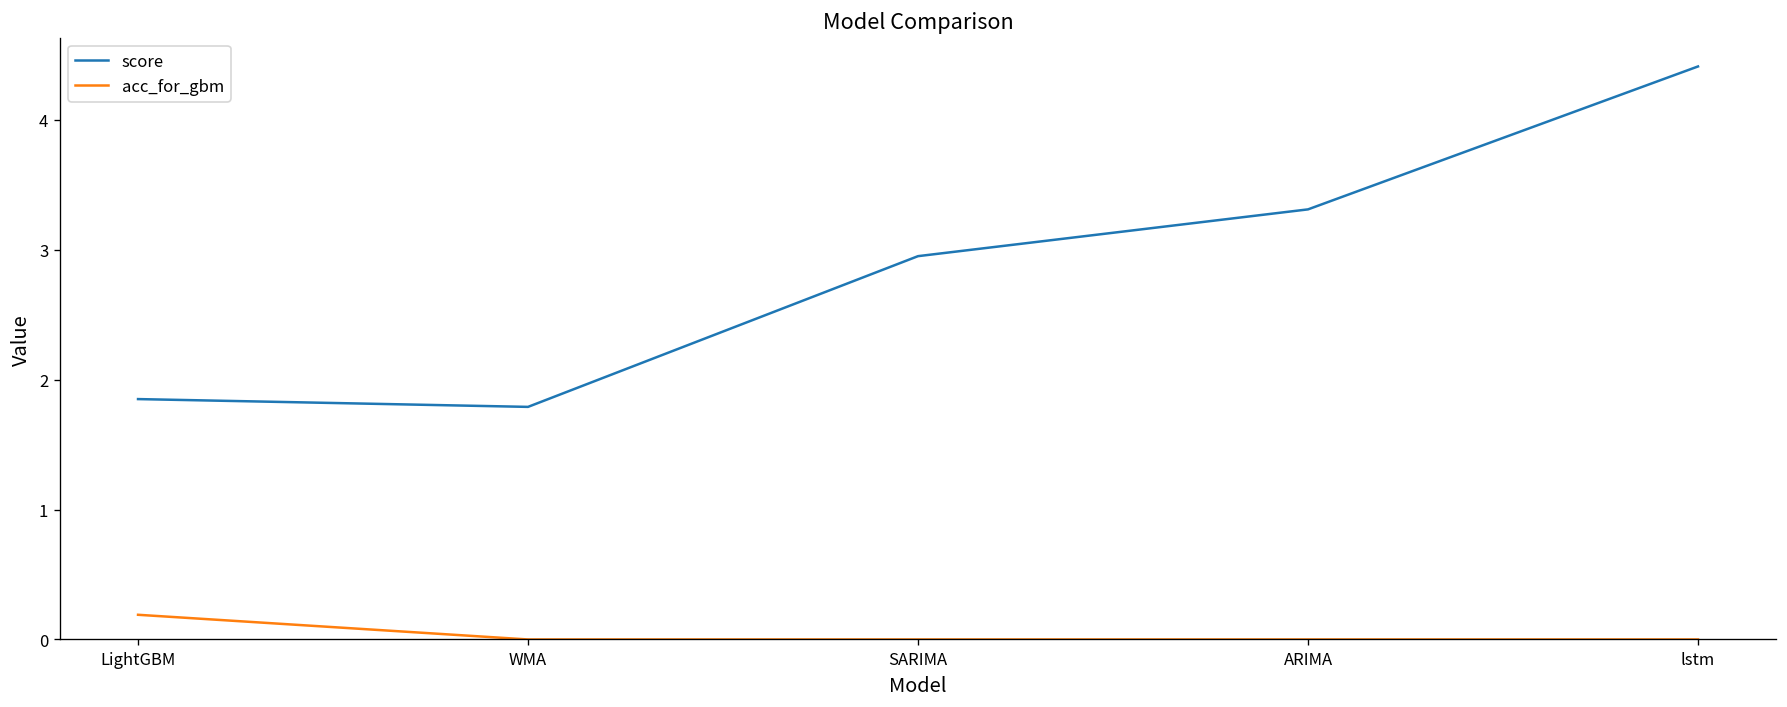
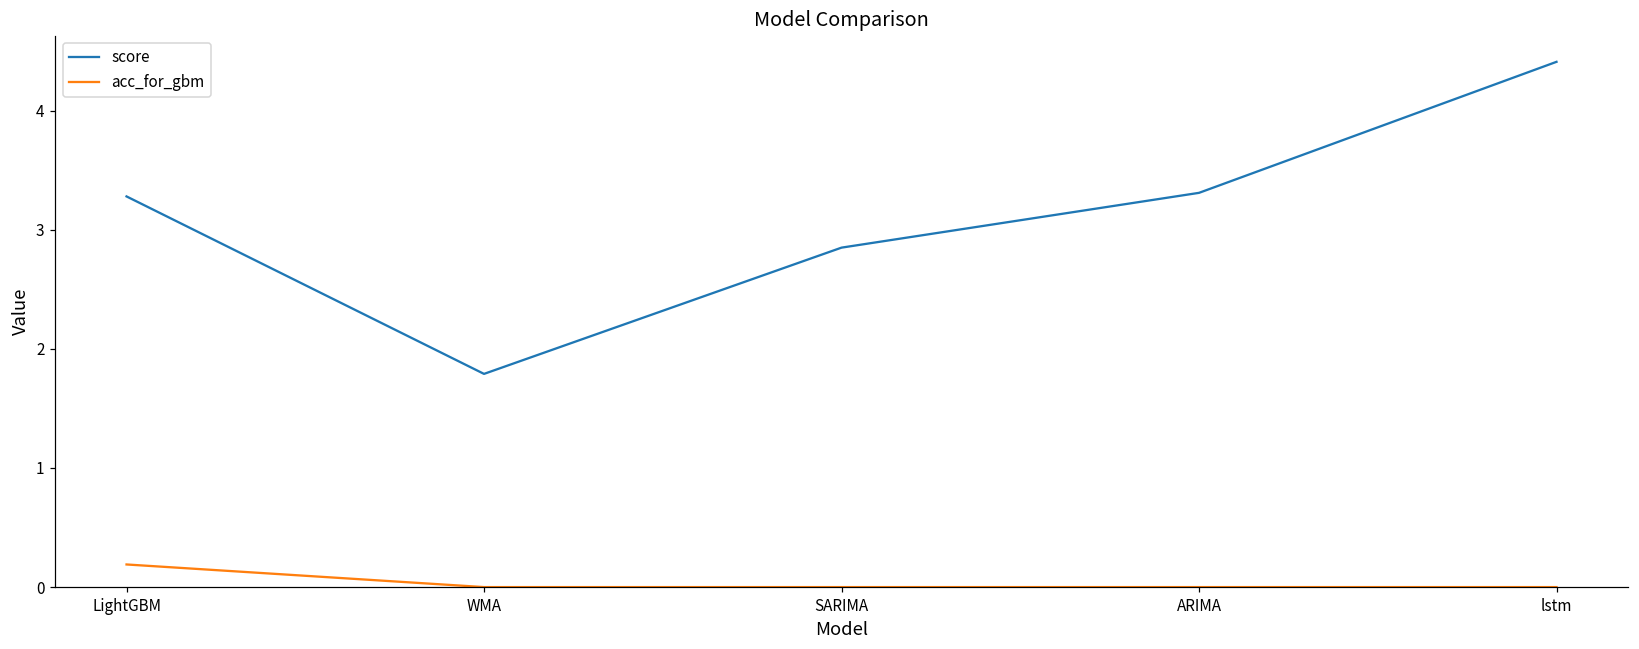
  {
    "score": {
-     "LightGBM": 1.85,
+     "LightGBM": 3.28,
      "WMA": 1.79,
-     "SARIMA": 2.95,
+     "SARIMA": 2.85,
      "ARIMA": 3.31,
      "lstm": 4.41
    },
    "acc_for_gbm": {
      "LightGBM": 0.19,
      "WMA": 0.00,
      "SARIMA": 0.00,
      "ARIMA": 0.00,
      "lstm": 0.00
    }
  }
